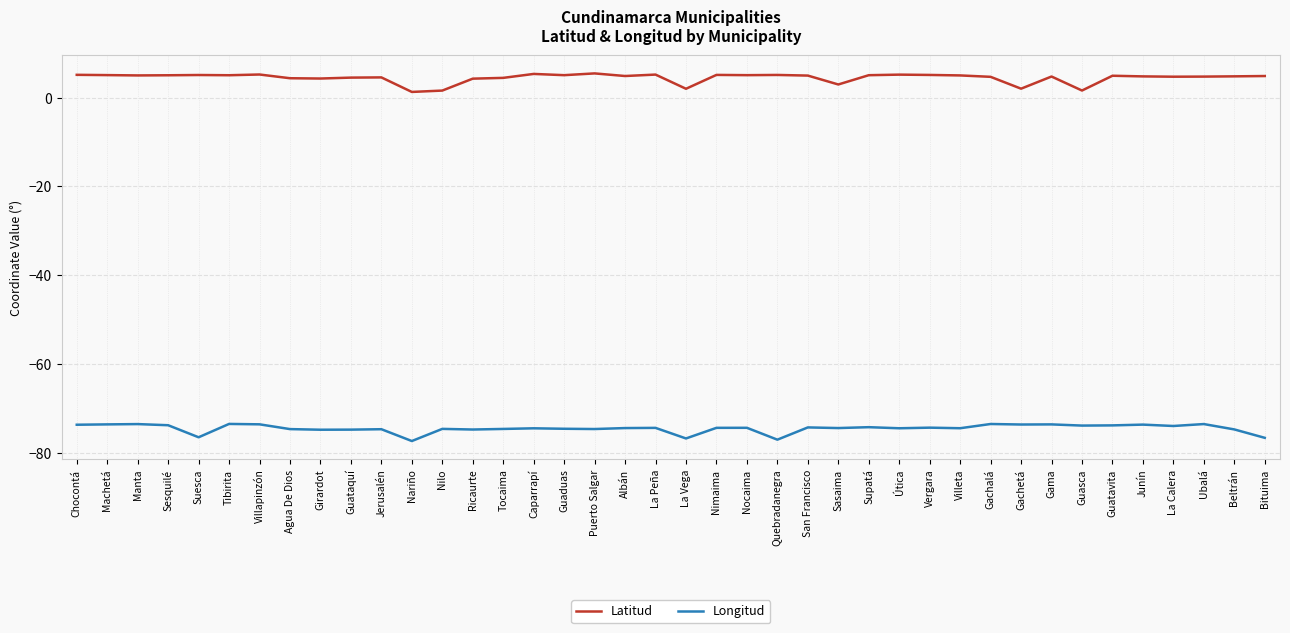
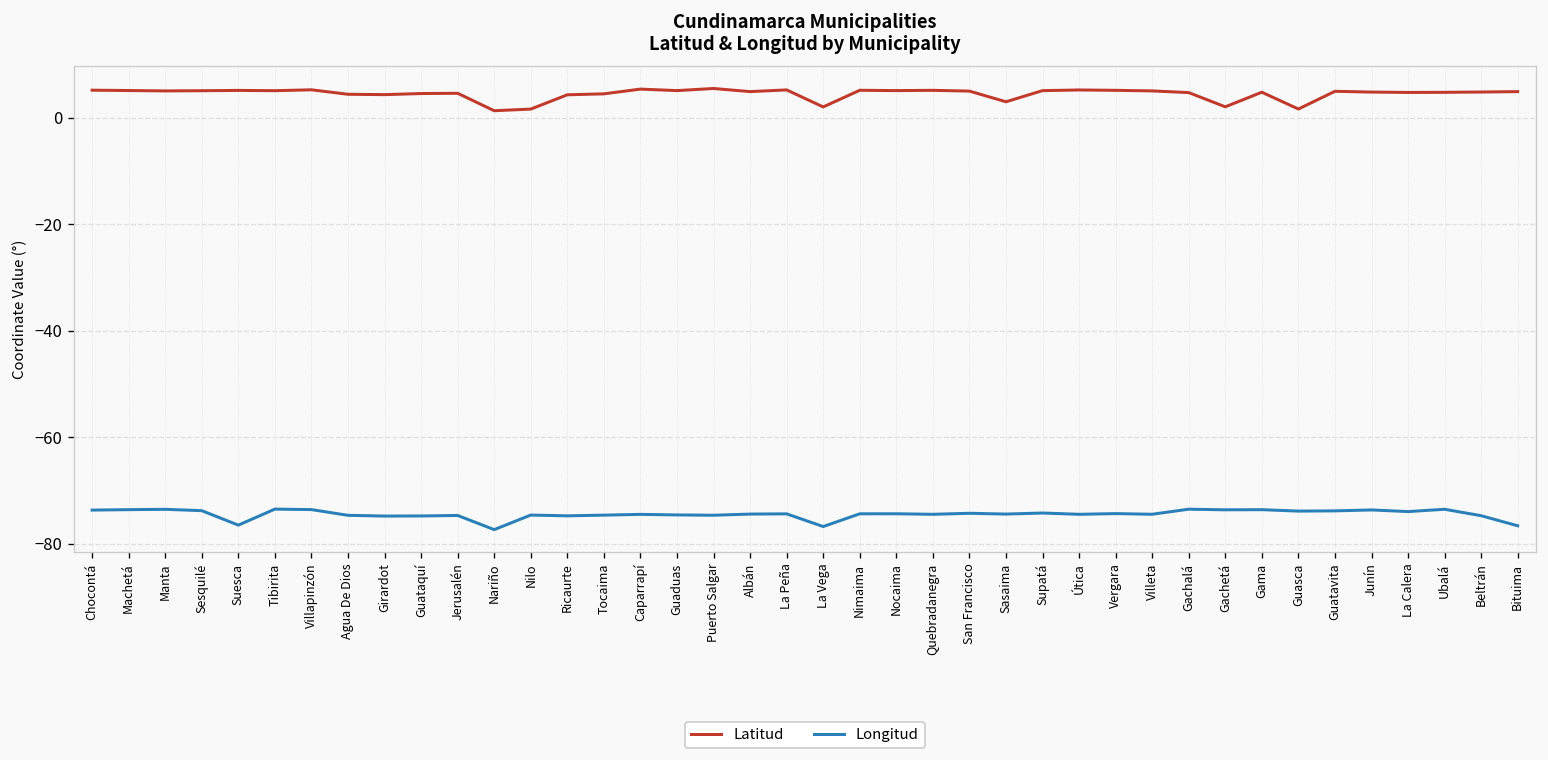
  {
    "Latitud": {
      "Chocontá": 5,
      "Machetá": 5,
      "Manta": 5,
      "Sesquilé": 5,
      "Suesca": 5,
      "Tibirita": 5,
      "Villapinzón": 5,
      "Agua De Dios": 4,
      "Girardot": 4,
      "Guataquí": 5,
      "Jerusalén": 5,
      "Nariño": 1,
      "Nilo": 2,
      "Ricaurte": 4,
      "Tocaima": 4,
      "Caparrapí": 5,
      "Guaduas": 5,
      "Puerto Salgar": 5,
      "Albán": 5,
      "La Peña": 5,
      "La Vega": 2,
      "Nimaima": 5,
      "Nocaima": 5,
      "Quebradanegra": 5,
      "San Francisco": 5,
      "Sasaima": 3,
      "Supatá": 5,
      "Útica": 5,
      "Vergara": 5,
      "Villeta": 5,
      "Gachalá": 5,
      "Gachetá": 2,
      "Gama": 5,
      "Guasca": 2,
      "Guatavita": 5,
      "Junín": 5,
      "La Calera": 5,
      "Ubalá": 5,
      "Beltrán": 5,
      "Bituima": 5
    },
    "Longitud": {
      "Chocontá": -74,
      "Machetá": -74,
      "Manta": -74,
      "Sesquilé": -74,
      "Suesca": -77,
      "Tibirita": -74,
      "Villapinzón": -74,
      "Agua De Dios": -75,
      "Girardot": -75,
      "Guataquí": -75,
      "Jerusalén": -75,
      "Nariño": -77,
      "Nilo": -75,
      "Ricaurte": -75,
      "Tocaima": -75,
      "Caparrapí": -74,
      "Guaduas": -75,
      "Puerto Salgar": -75,
      "Albán": -74,
      "La Peña": -74,
      "La Vega": -77,
      "Nimaima": -74,
      "Nocaima": -74,
-     "Quebradanegra": -77,
+     "Quebradanegra": -74,
      "San Francisco": -74,
      "Sasaima": -74,
      "Supatá": -74,
      "Útica": -74,
      "Vergara": -74,
      "Villeta": -74,
      "Gachalá": -74,
      "Gachetá": -74,
      "Gama": -74,
      "Guasca": -74,
      "Guatavita": -74,
      "Junín": -74,
      "La Calera": -74,
      "Ubalá": -74,
      "Beltrán": -75,
      "Bituima": -77
    }
  }
